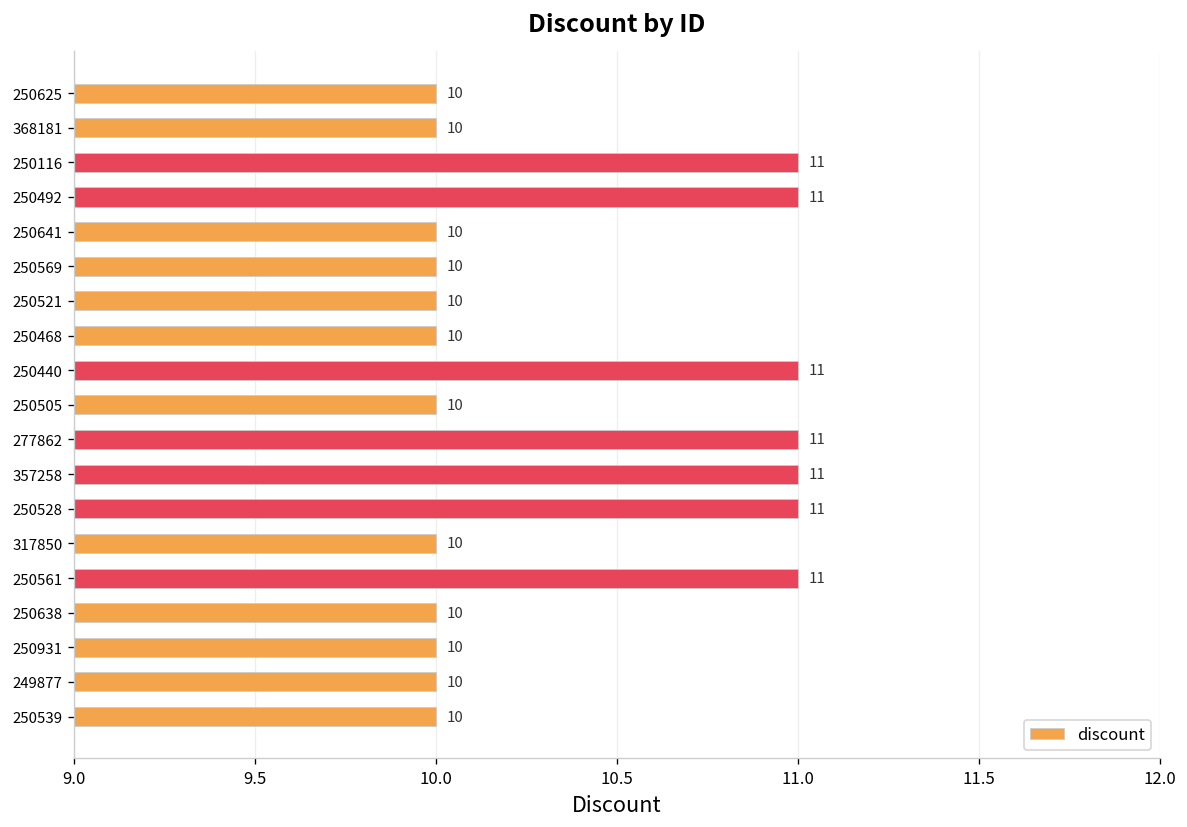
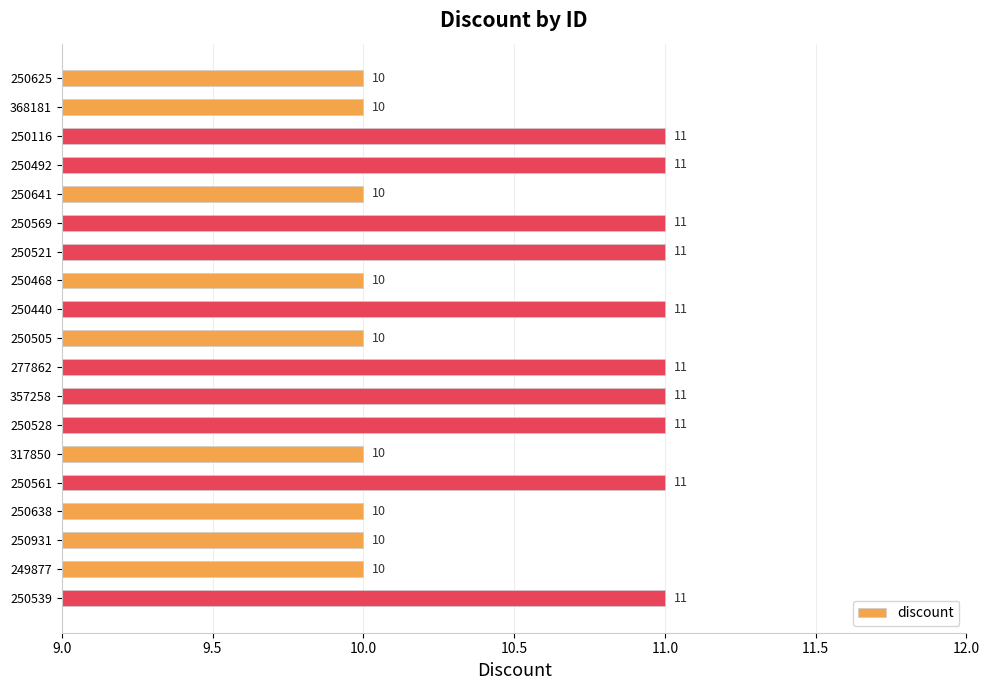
  {
    "250625": 10,
    "368181": 10,
    "250116": 11,
    "250492": 11,
    "250641": 10,
-   "250569": 10,
-   "250521": 10,
+   "250569": 11,
+   "250521": 11,
    "250468": 10,
    "250440": 11,
    "250505": 10,
    "277862": 11,
    "357258": 11,
    "250528": 11,
    "317850": 10,
    "250561": 11,
    "250638": 10,
    "250931": 10,
    "249877": 10,
-   "250539": 10
+   "250539": 11
  }
